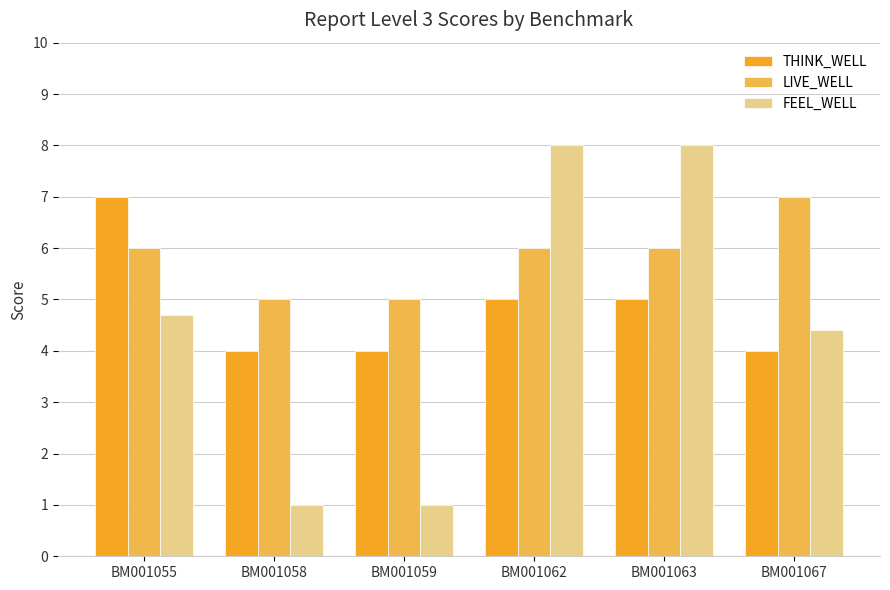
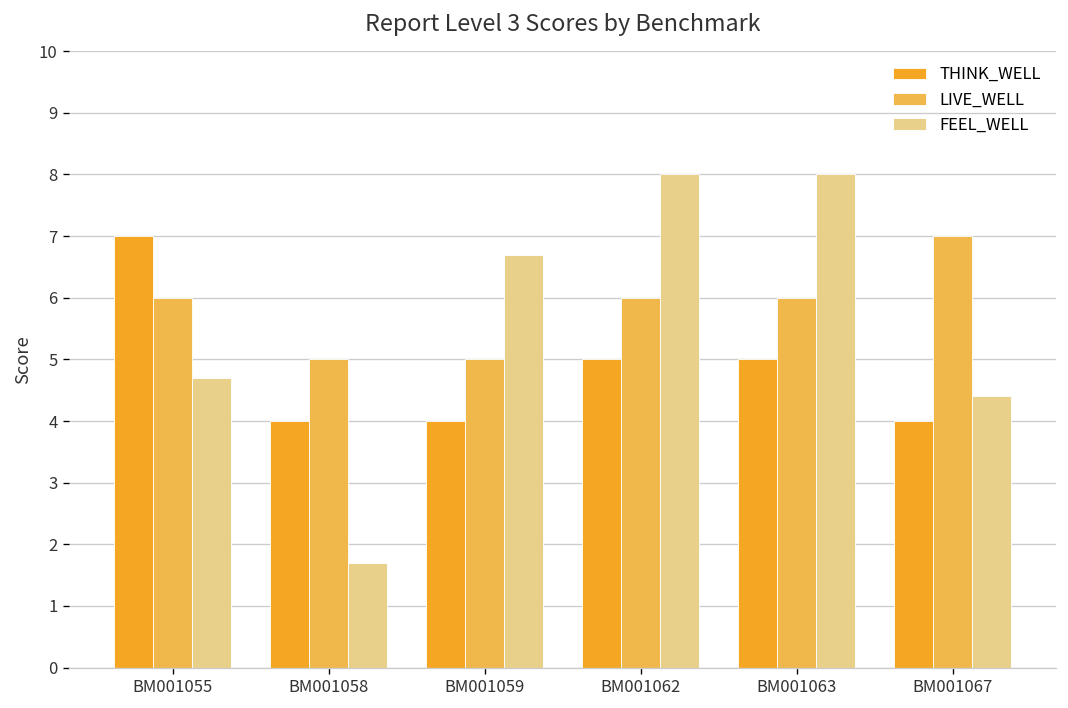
  {
    "FEEL_WELL": {
      "BM001055": 4.7,
-     "BM001058": 1.0,
-     "BM001059": 1.0,
+     "BM001058": 1.7,
+     "BM001059": 6.7,
      "BM001062": 8.0,
      "BM001063": 8.0,
      "BM001067": 4.4
    }
  }
